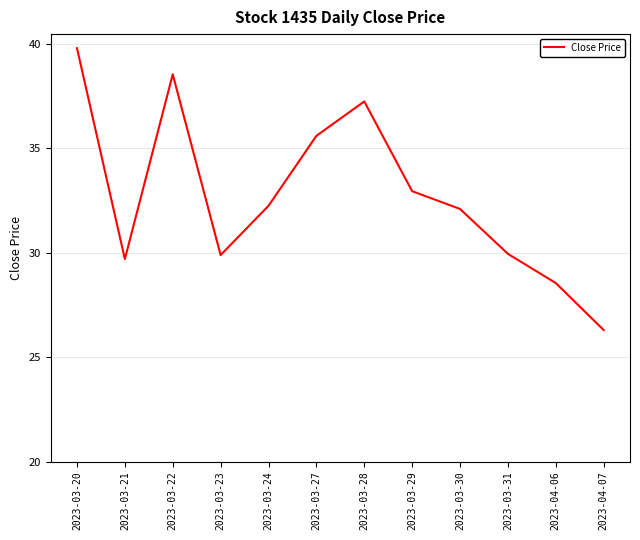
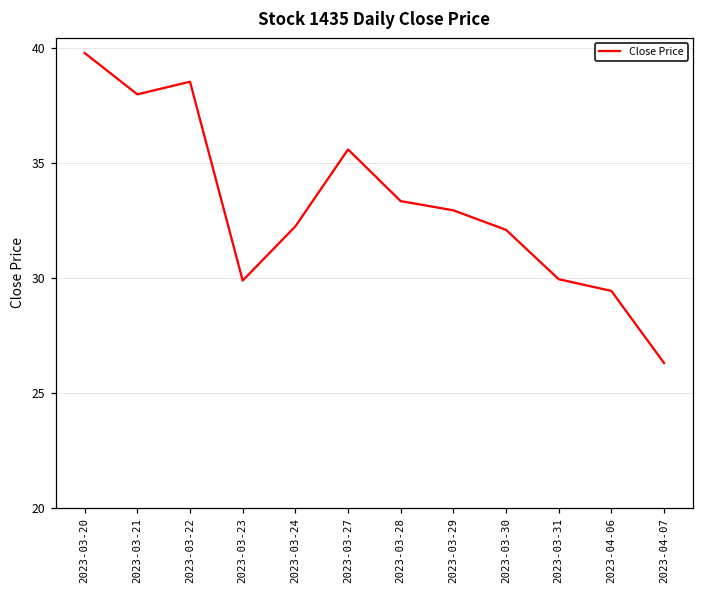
  {
    "2023-03-20": 39.8,
-   "2023-03-21": 29.7,
+   "2023-03-21": 38.0,
    "2023-03-22": 38.6,
    "2023-03-23": 29.9,
    "2023-03-24": 32.3,
    "2023-03-27": 35.6,
-   "2023-03-28": 37.3,
+   "2023-03-28": 33.4,
    "2023-03-29": 33.0,
    "2023-03-30": 32.1,
    "2023-03-31": 30.0,
-   "2023-04-06": 28.6,
+   "2023-04-06": 29.4,
    "2023-04-07": 26.3
  }
